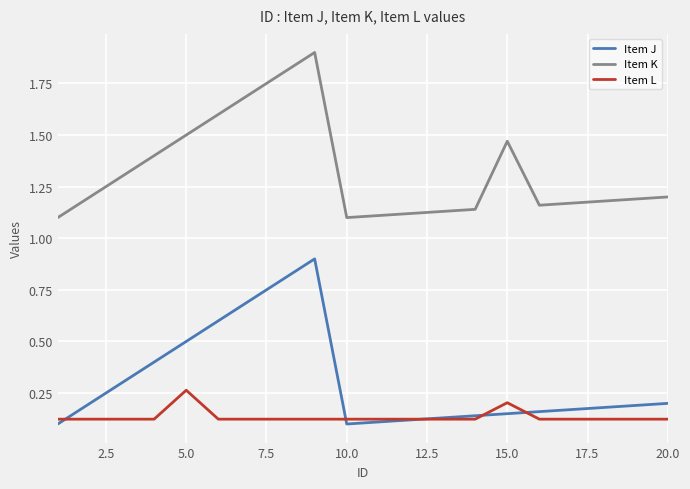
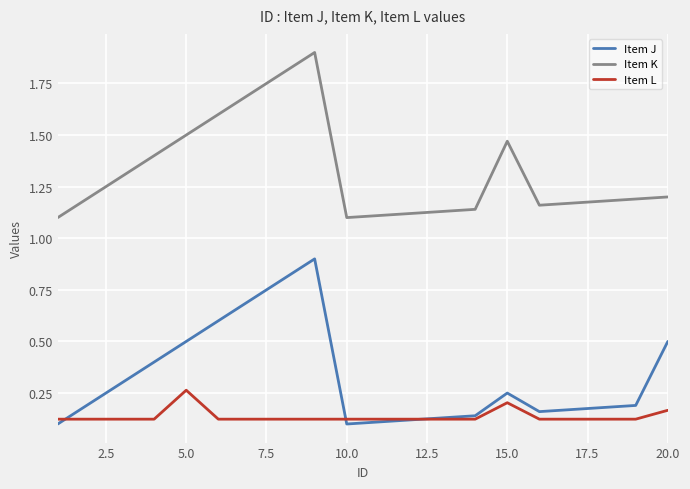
  {
    "Item J": {
      "5.0": 0.50,
      "10.0": 0.10,
-     "15.0": 0.15,
-     "20.0": 0.2
+     "15.0": 0.25,
+     "20.0": 0.5
    },
    "Item K": {
      "5.0": 1.50,
      "10.0": 1.10,
      "15.0": 1.47,
      "20.0": 1.20
    },
    "Item L": {
      "5.0": 0.26,
      "10.0": 0.12,
      "15.0": 0.20,
-     "20.0": 0.12
+     "20.0": 0.17
    }
  }
